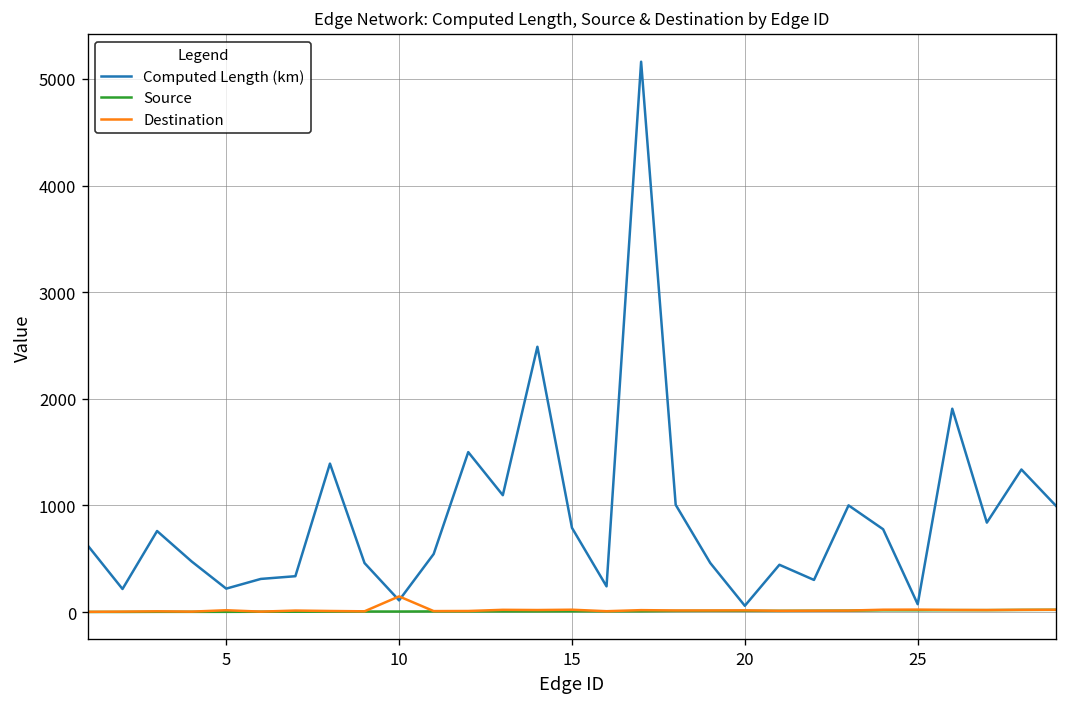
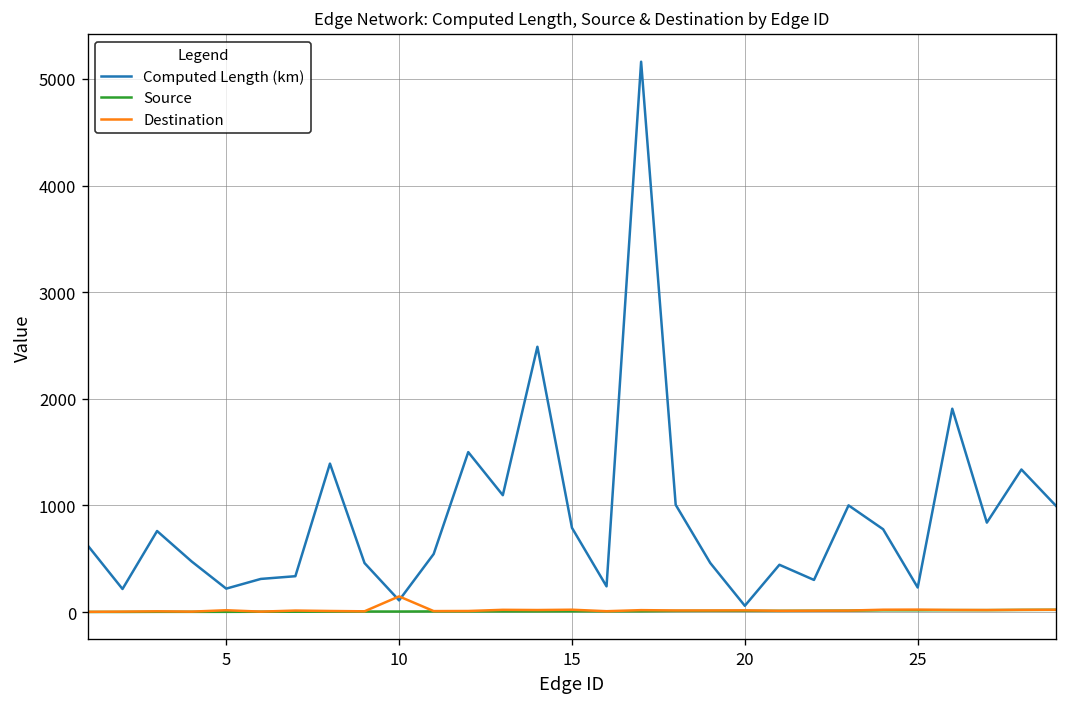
  {
    "Computed Length (km)": {
      "5": 200,
      "10": 100,
      "15": 800,
      "20": 100,
-     "25": 100
+     "25": 200
    },
    "Source": {
      "10": 0
    },
    "Destination": {
      "10": 100
    }
  }
